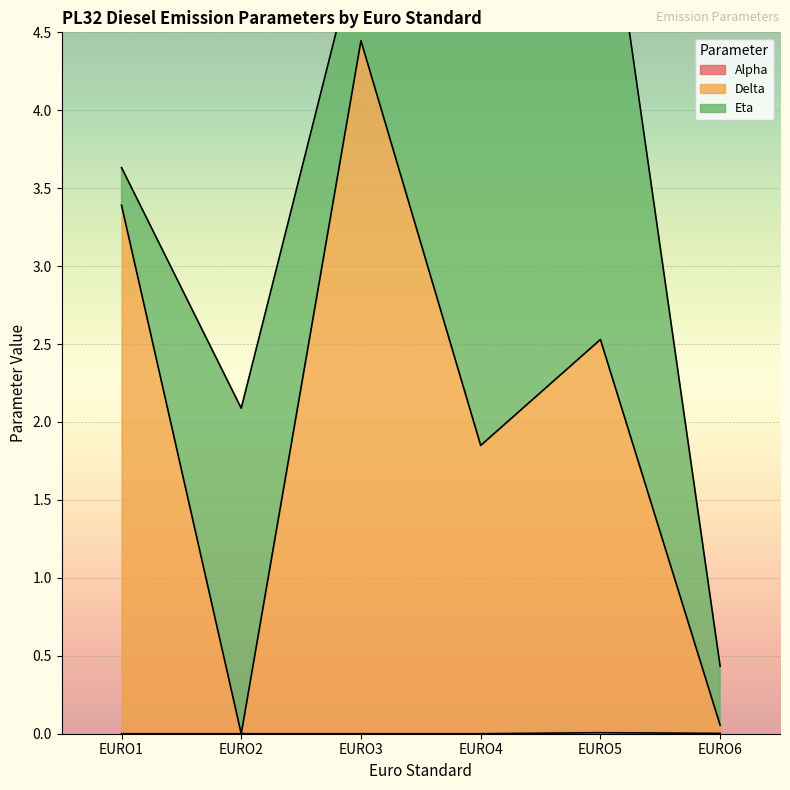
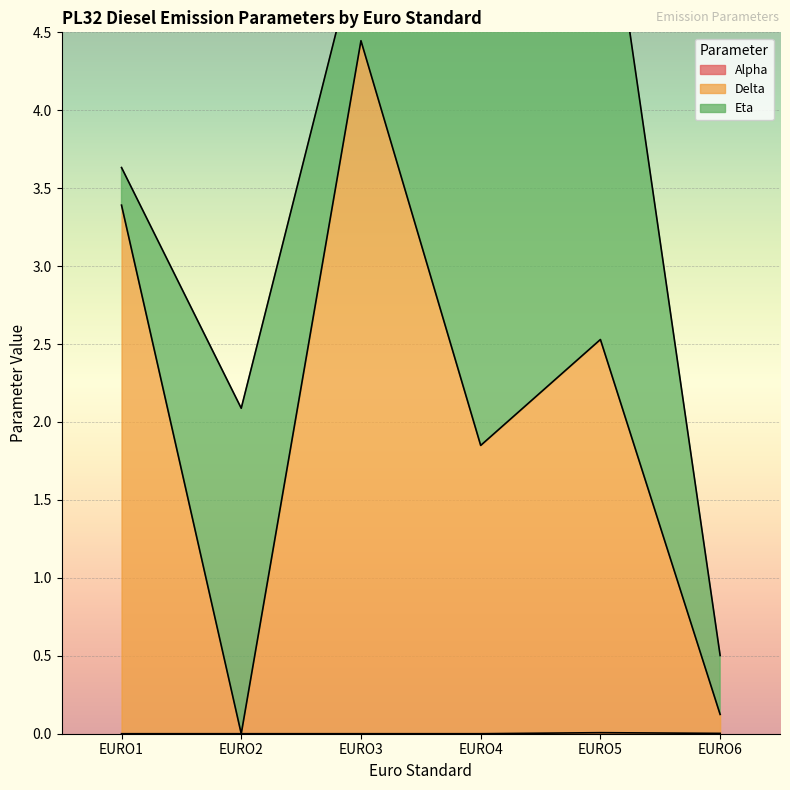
  {
    "Alpha": {
      "EURO1": 0.00,
      "EURO3": 0.00,
      "EURO4": 0.00,
      "EURO5": 0.01,
      "EURO6": 0.00
    },
    "Delta": {
      "EURO1": 3.39,
      "EURO3": 4.45,
      "EURO4": 1.85,
      "EURO5": 2.52,
-     "EURO6": 0.05
+     "EURO6": 0.12
    },
    "Eta": {
      "EURO1": 0.24,
      "EURO2": 2.09,
      "EURO6": 0.38
    }
  }
